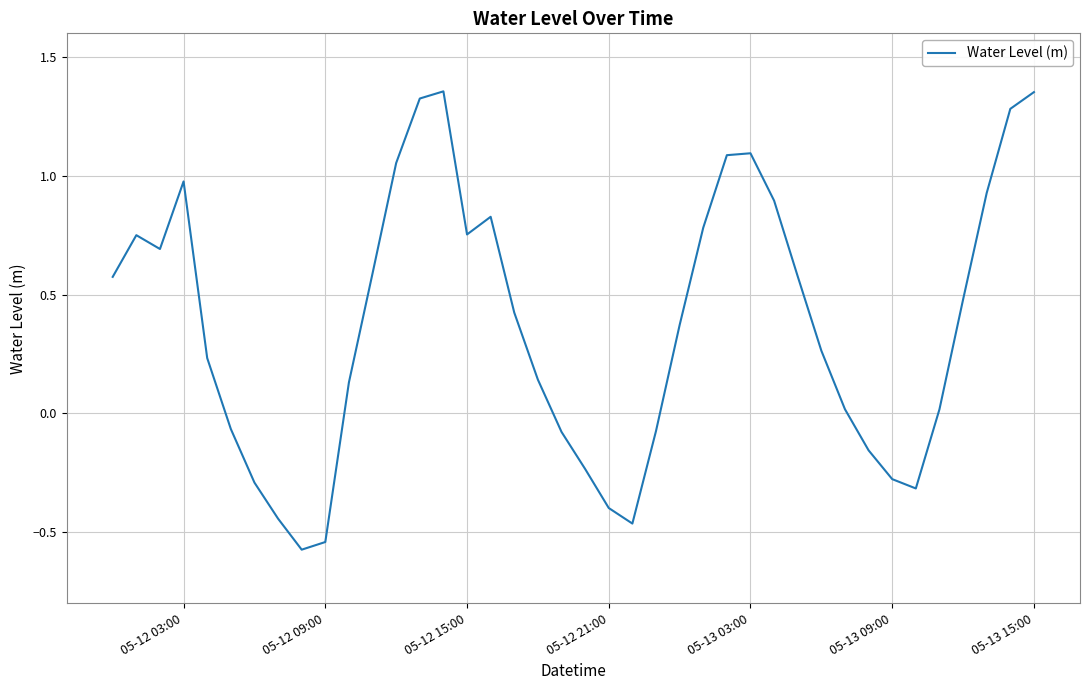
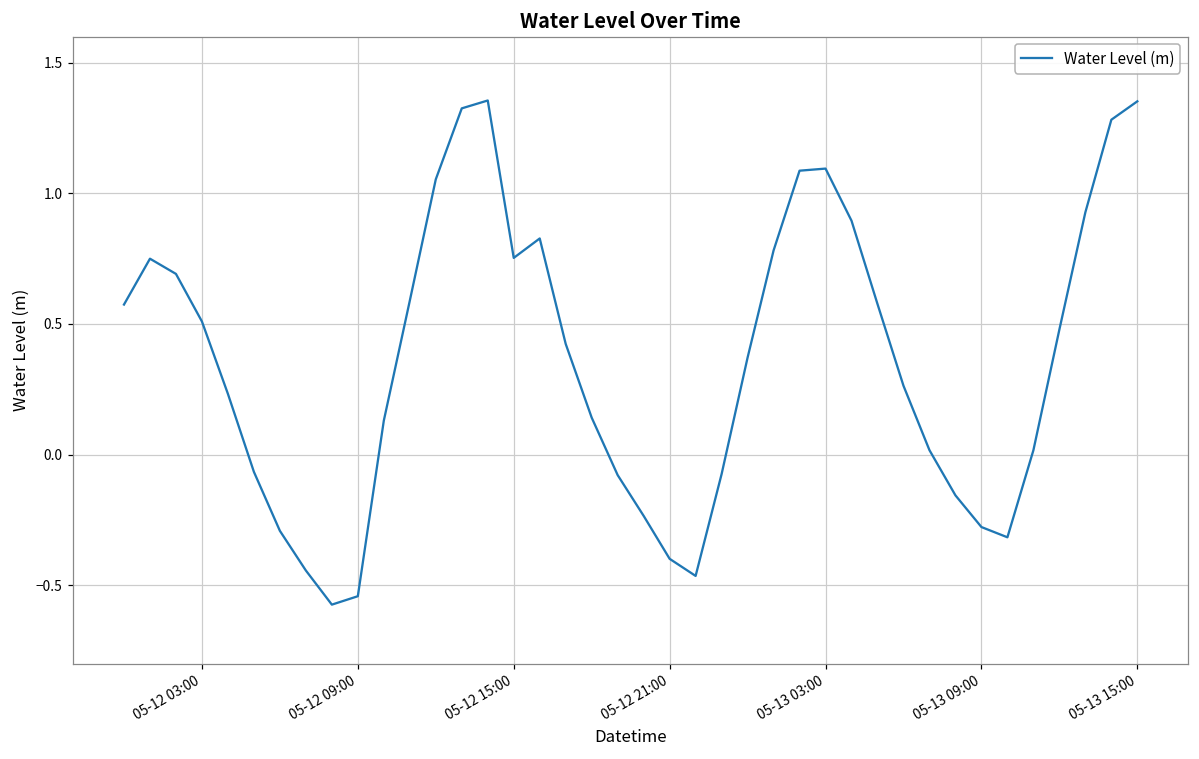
  {
-   "05-12 03:00": 0.98,
+   "05-12 03:00": 0.51,
    "05-12 09:00": -0.54,
    "05-12 15:00": 0.75,
    "05-12 21:00": -0.40,
    "05-13 03:00": 1.09,
    "05-13 09:00": -0.28,
    "05-13 15:00": 1.35
  }
